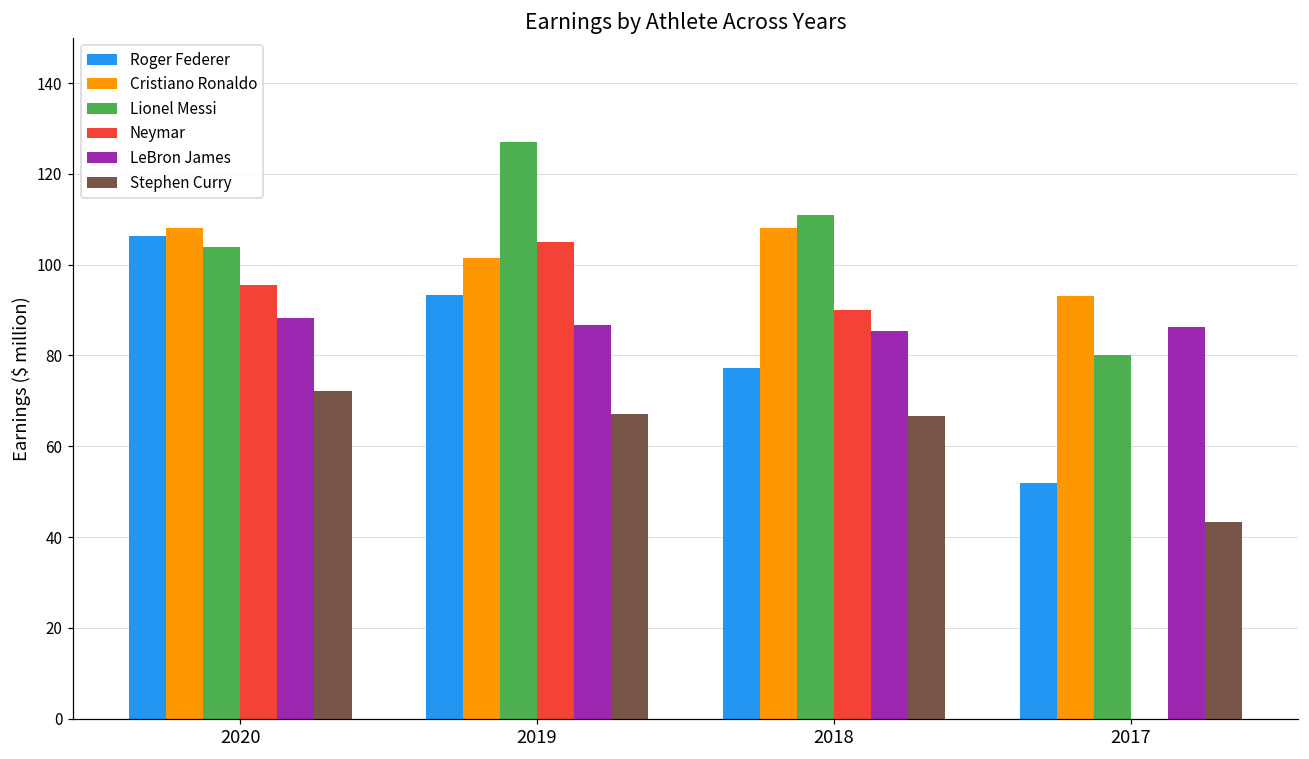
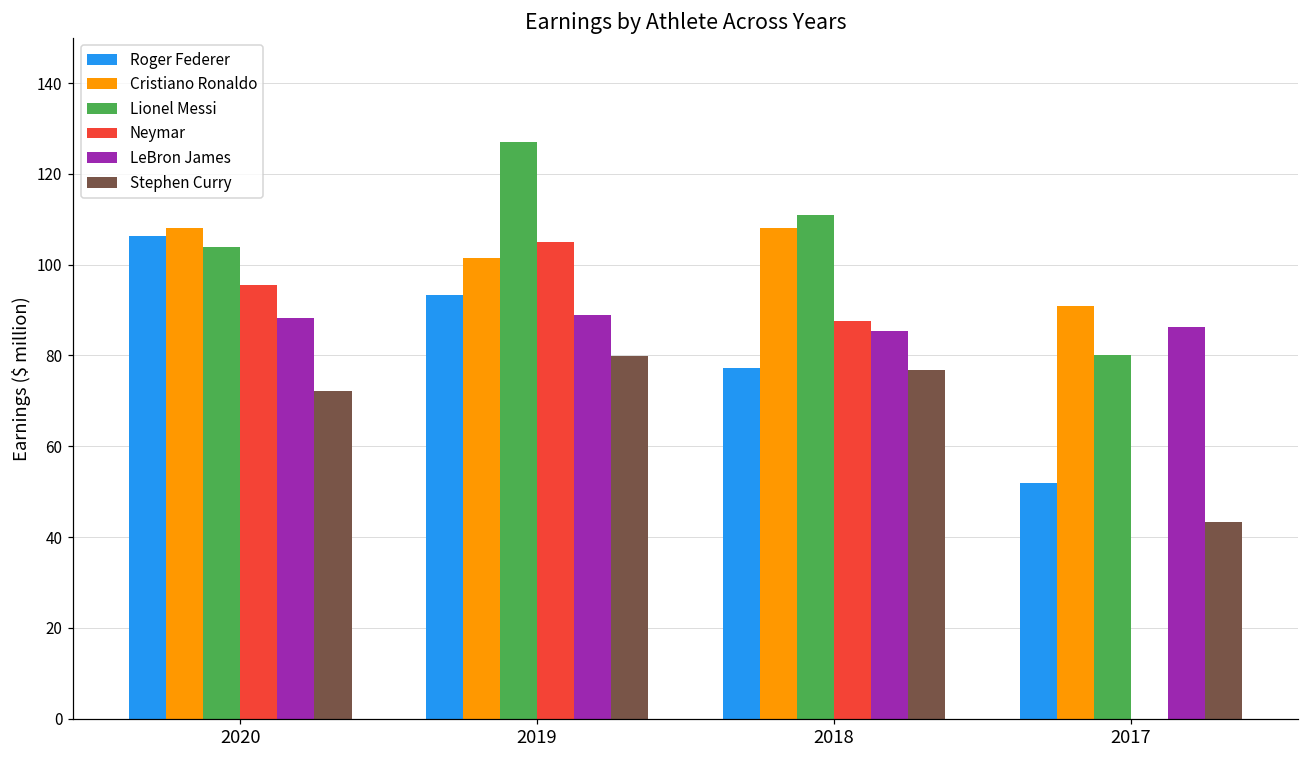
  {
    "Roger Federer": {
      "2020": 106,
      "2019": 93,
      "2018": 77,
      "2017": 52
    },
    "Cristiano Ronaldo": {
      "2020": 108,
      "2019": 101,
      "2018": 108,
-     "2017": 93
+     "2017": 91
    },
    "Lionel Messi": {
      "2020": 104,
      "2019": 127,
      "2018": 111,
      "2017": 80
    },
    "Neymar": {
      "2020": 96,
      "2019": 105,
-     "2018": 90,
+     "2018": 88,
      "2017": 0
    },
    "LeBron James": {
      "2020": 88,
-     "2019": 87,
+     "2019": 89,
      "2018": 86,
      "2017": 86
    },
    "Stephen Curry": {
      "2020": 72,
-     "2019": 67,
-     "2018": 67,
+     "2019": 80,
+     "2018": 77,
      "2017": 43
    }
  }
